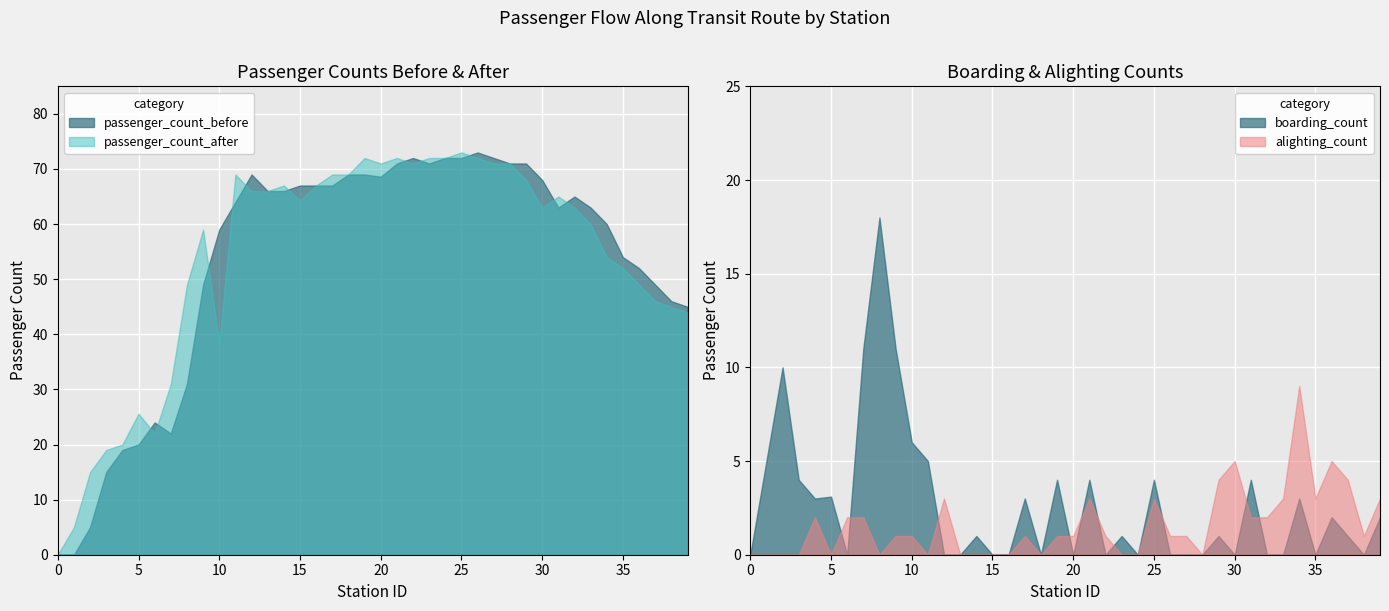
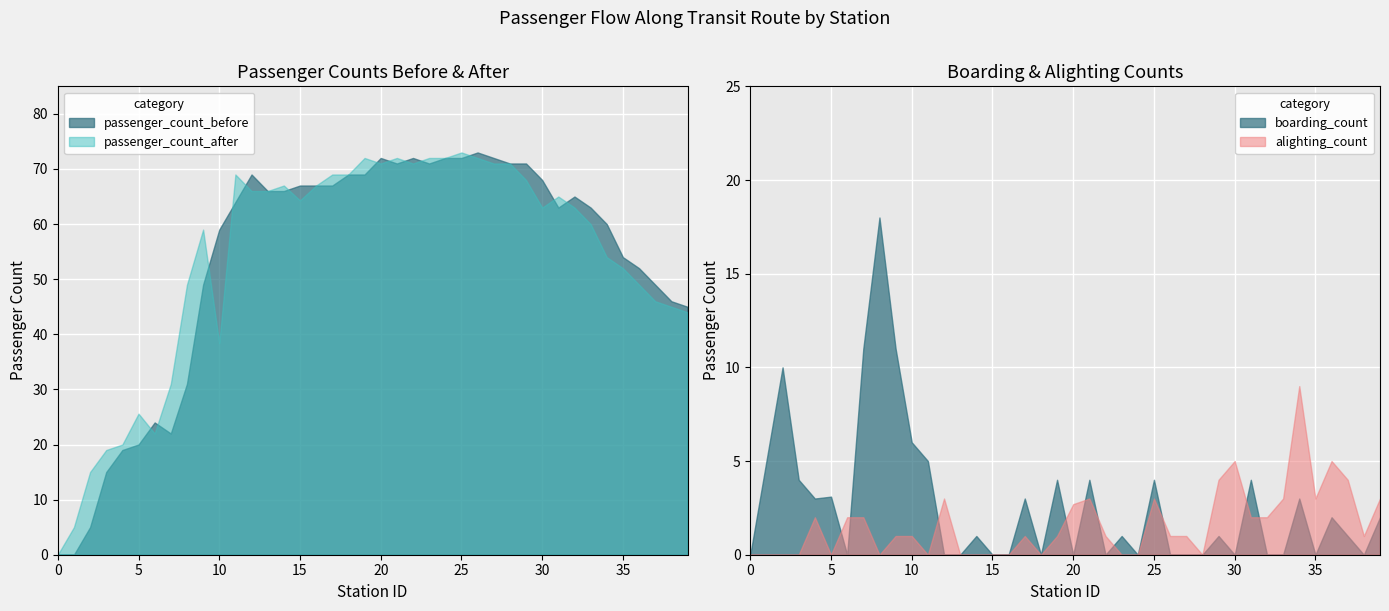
  {
    "Passenger Counts Before & After": {
      "passenger_count_before": {
        "5": 20,
        "10": 59,
        "15": 67,
-       "20": 69,
+       "20": 72,
        "25": 72,
        "30": 68,
        "35": 54
      },
      "passenger_count_after": {
        "5": 26,
        "10": 38,
        "15": 64,
        "20": 71,
        "25": 73,
        "30": 63,
        "35": 52
      }
    },
    "Boarding & Alighting Counts": {
      "boarding_count": {
        "5": 3.1,
        "10": 6.0,
        "20": 0.0,
        "25": 4.0,
        "30": 0.0,
        "35": 0.0
      },
      "alighting_count": {
        "5": 0.0,
        "10": 1.0,
-       "20": 1.0,
+       "20": 2.7,
        "25": 3.0,
        "30": 5.0,
        "35": 3.0
      }
    }
  }
